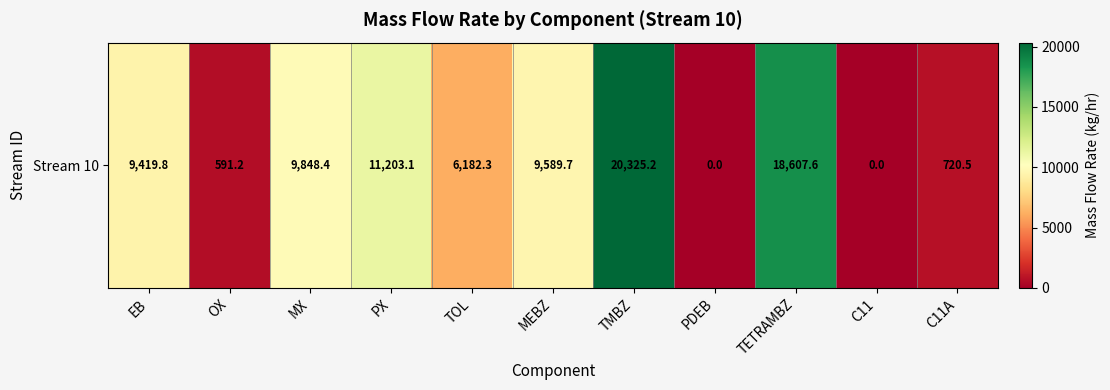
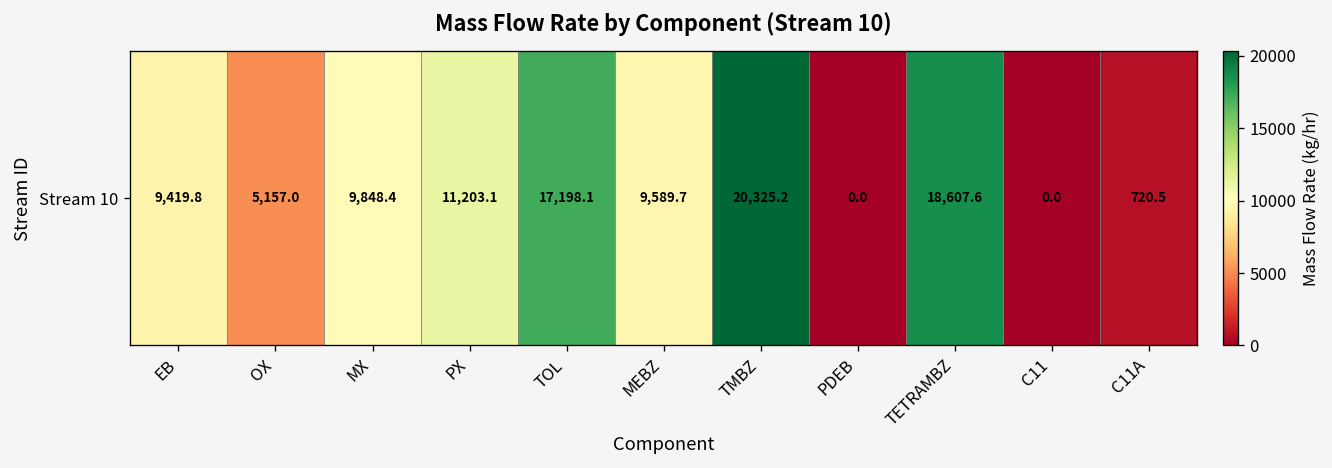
  {
    "Stream 10": {
      "EB": "9,419.8",
-     "OX": "591.2",
+     "OX": "5,157.0",
      "MX": "9,848.4",
      "PX": "11,203.1",
-     "TOL": "6,182.3",
+     "TOL": "17,198.1",
      "MEBZ": "9,589.7",
      "TMBZ": "20,325.2",
      "PDEB": "0.0",
      "TETRAMBZ": "18,607.6",
      "C11": "0.0",
      "C11A": "720.5"
    }
  }
